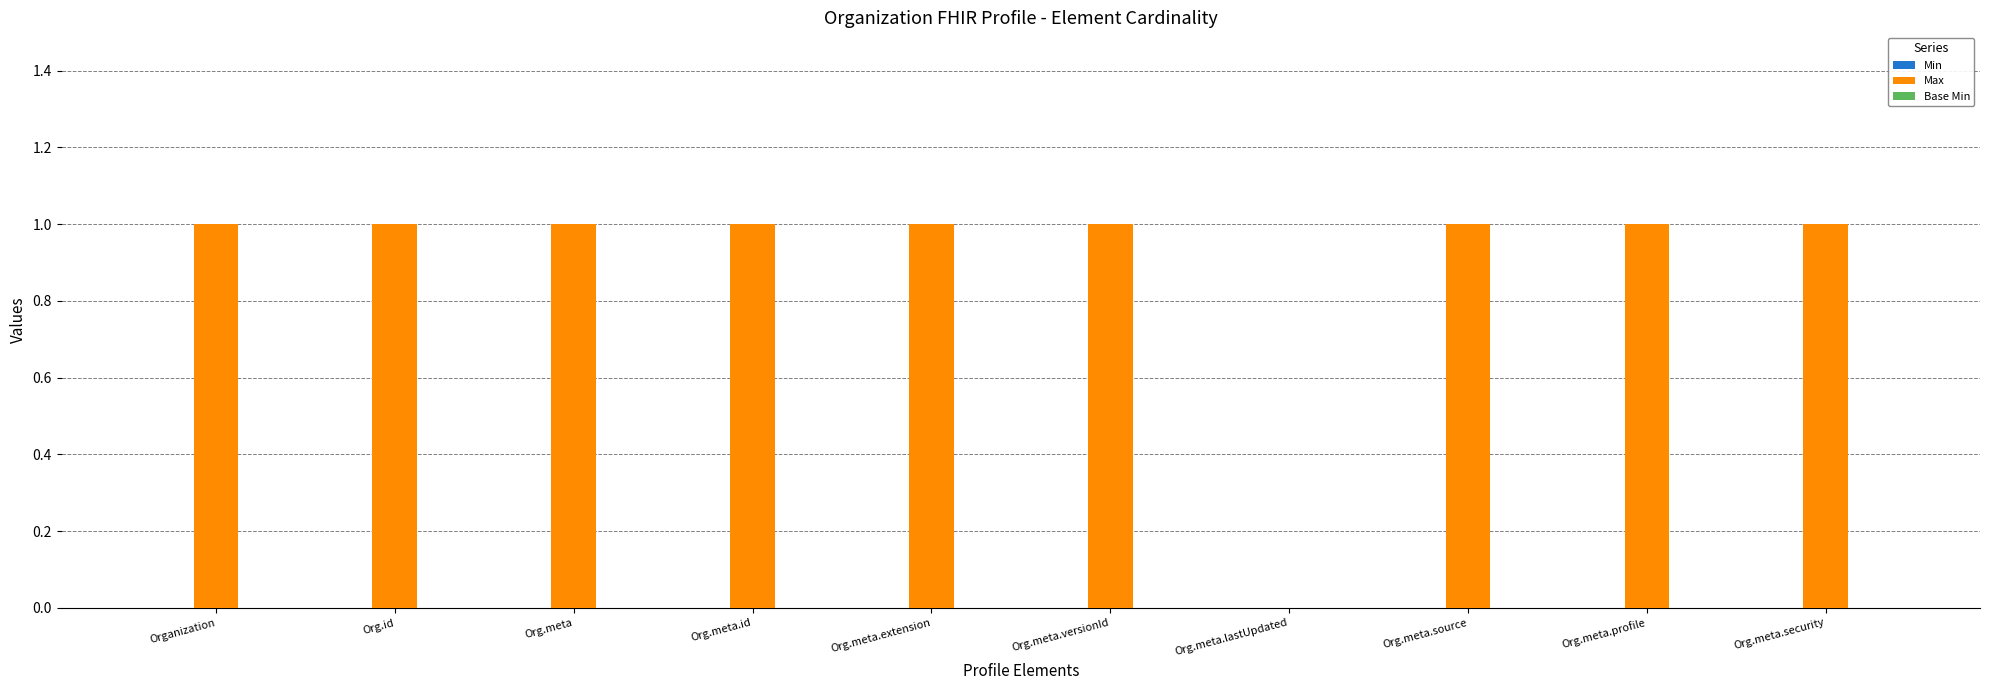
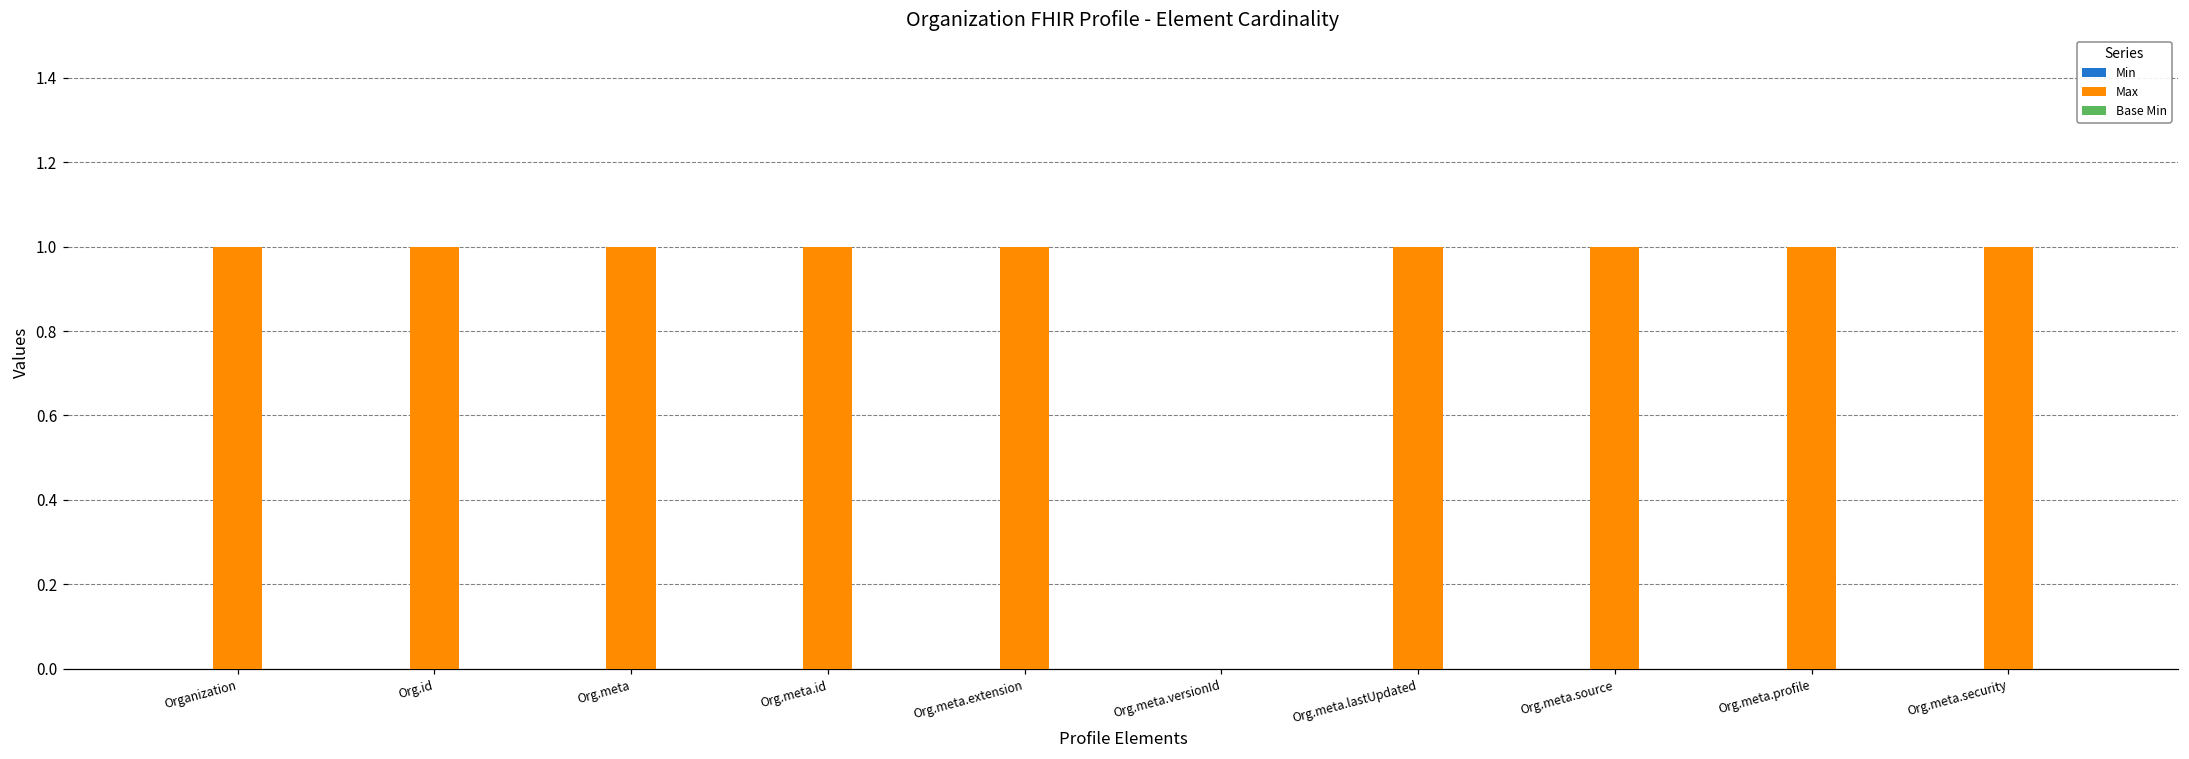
  {
    "Min": {
      "Organization": 0,
      "Org.id": 0,
      "Org.meta": 0,
      "Org.meta.id": 0,
      "Org.meta.extension": 0,
      "Org.meta.versionId": 0,
      "Org.meta.lastUpdated": 0,
      "Org.meta.source": 0,
      "Org.meta.profile": 0,
      "Org.meta.security": 0
    },
    "Max": {
      "Organization": 1,
      "Org.id": 1,
      "Org.meta": 1,
      "Org.meta.id": 1,
      "Org.meta.extension": 1,
-     "Org.meta.versionId": 1,
-     "Org.meta.lastUpdated": 0,
+     "Org.meta.versionId": 0,
+     "Org.meta.lastUpdated": 1,
      "Org.meta.source": 1,
      "Org.meta.profile": 1,
      "Org.meta.security": 1
    },
    "Base Min": {
      "Organization": 0,
      "Org.id": 0,
      "Org.meta": 0,
      "Org.meta.id": 0,
      "Org.meta.extension": 0,
      "Org.meta.versionId": 0,
      "Org.meta.lastUpdated": 0,
      "Org.meta.source": 0,
      "Org.meta.profile": 0,
      "Org.meta.security": 0
    }
  }
